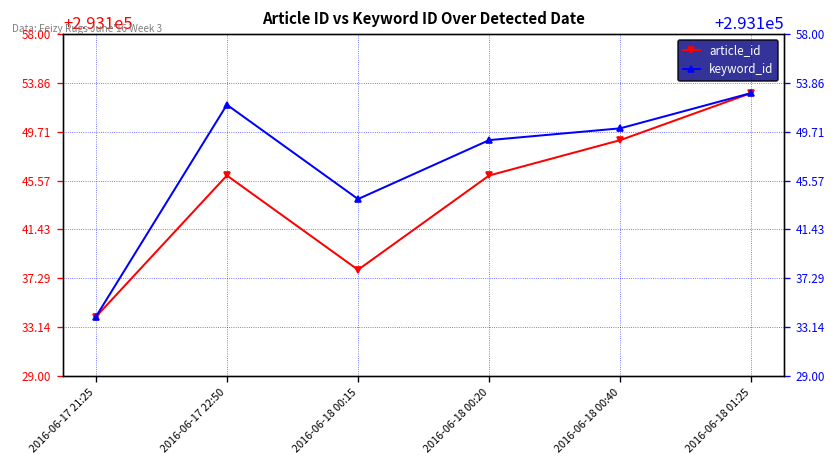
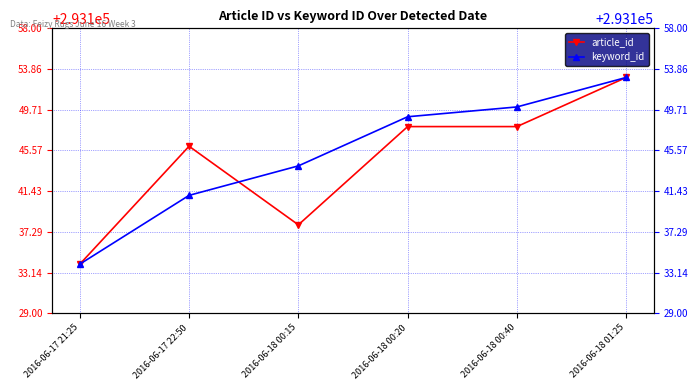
  {
    "article_id": {
      "2016-06-17 21:25": 293134,
      "2016-06-17 22:50": 293146,
      "2016-06-18 00:15": 293138,
-     "2016-06-18 00:20": 293146,
-     "2016-06-18 00:40": 293149,
+     "2016-06-18 00:20": 293148,
+     "2016-06-18 00:40": 293148,
      "2016-06-18 01:25": 293153
    },
    "keyword_id": {
      "2016-06-17 21:25": 293134,
-     "2016-06-17 22:50": 293152,
+     "2016-06-17 22:50": 293141,
      "2016-06-18 00:15": 293144,
      "2016-06-18 00:20": 293149,
      "2016-06-18 00:40": 293150,
      "2016-06-18 01:25": 293153
    }
  }
